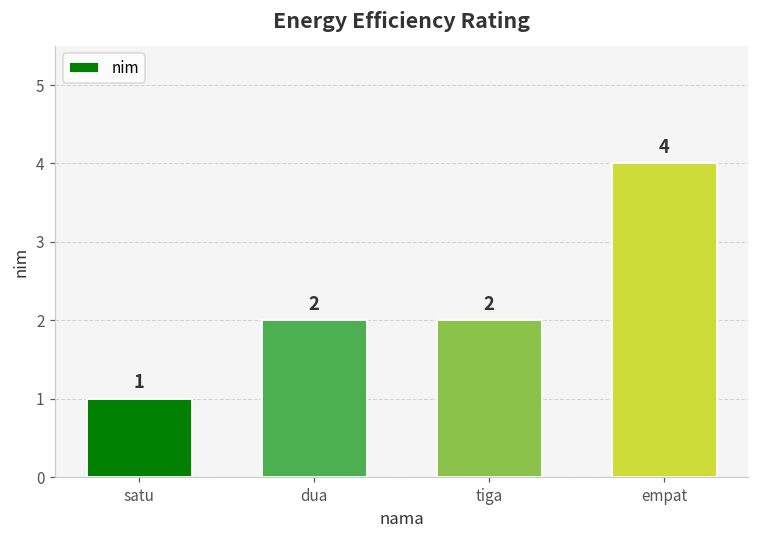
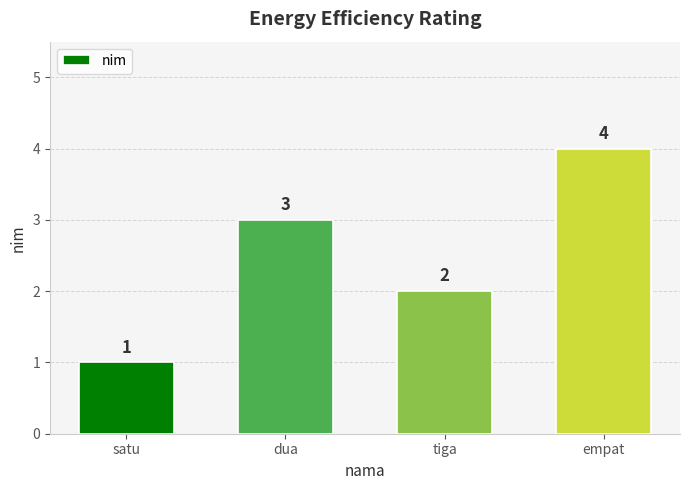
  {
    "satu": 1,
-   "dua": 2,
+   "dua": 3,
    "tiga": 2,
    "empat": 4
  }
